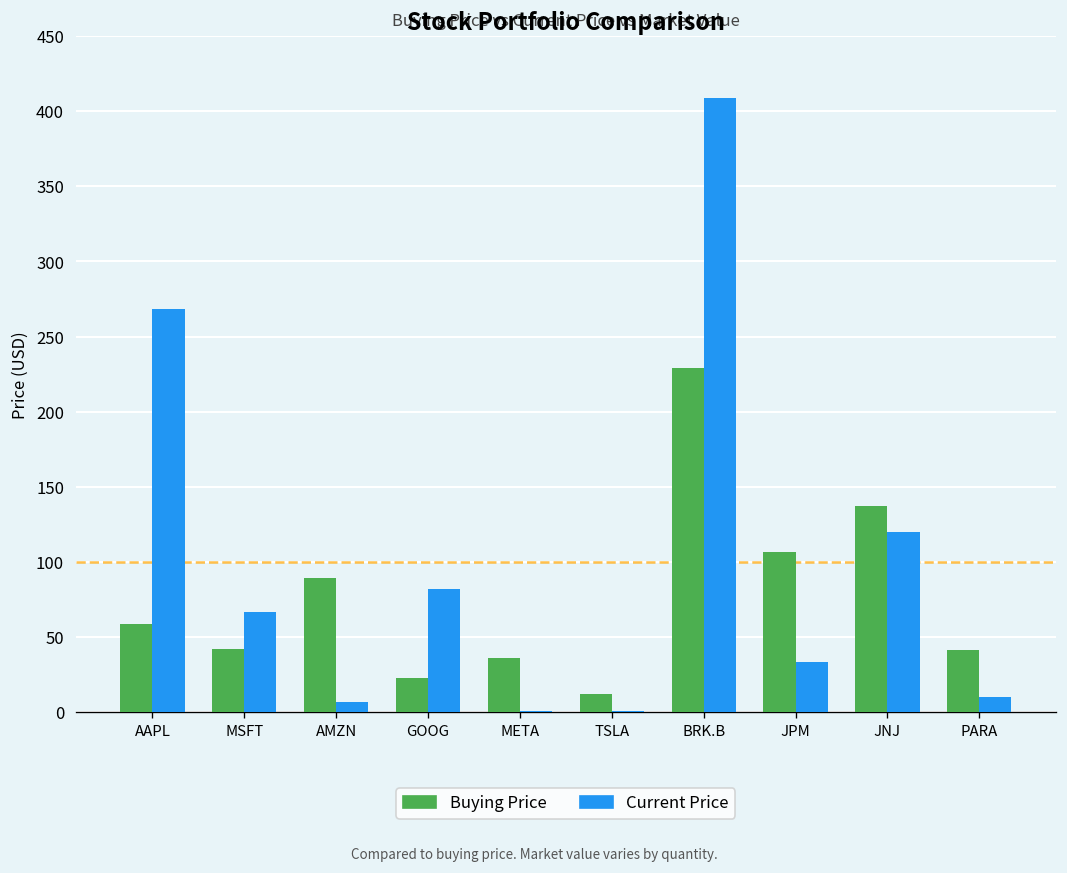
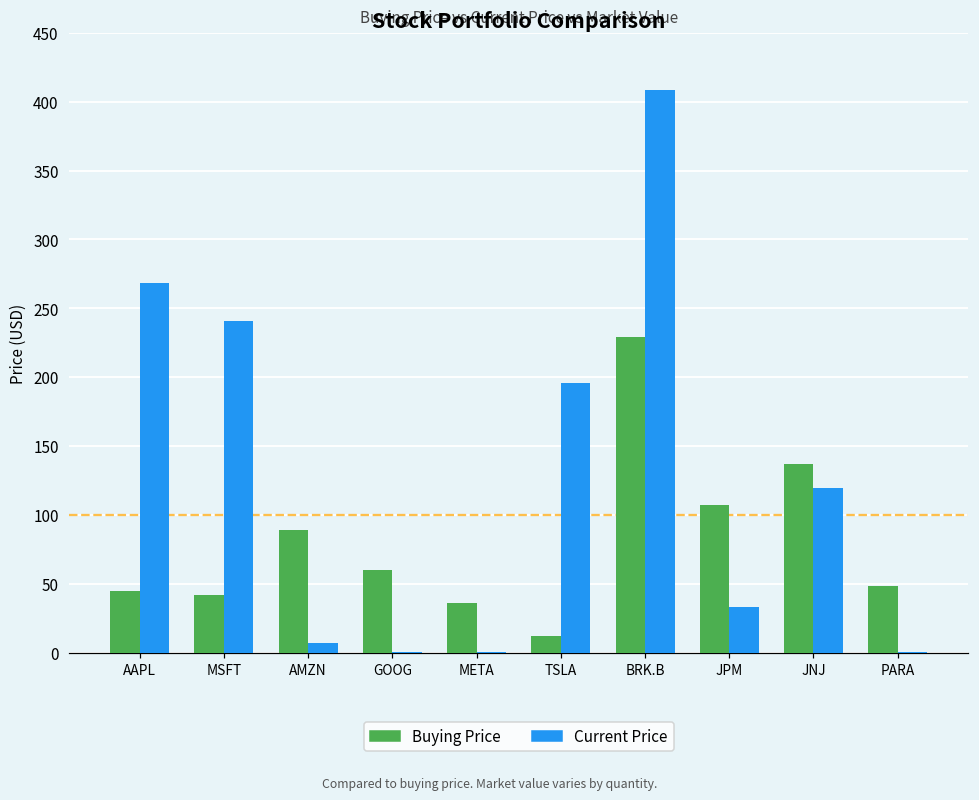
  {
    "Buying Price": {
-     "AAPL": 59,
+     "AAPL": 45,
      "MSFT": 42,
      "AMZN": 89,
-     "GOOG": 23,
+     "GOOG": 60,
      "META": 36,
      "TSLA": 12,
      "BRK.B": 229,
      "JPM": 107,
      "JNJ": 137,
-     "PARA": 42
+     "PARA": 49
    },
    "Current Price": {
      "AAPL": 269,
-     "MSFT": 67,
+     "MSFT": 241,
      "AMZN": 7,
-     "GOOG": 82,
-     "TSLA": 1,
+     "GOOG": 1,
+     "TSLA": 196,
      "BRK.B": 409,
      "JPM": 33,
      "JNJ": 120,
-     "PARA": 10
+     "PARA": 1
    }
  }
